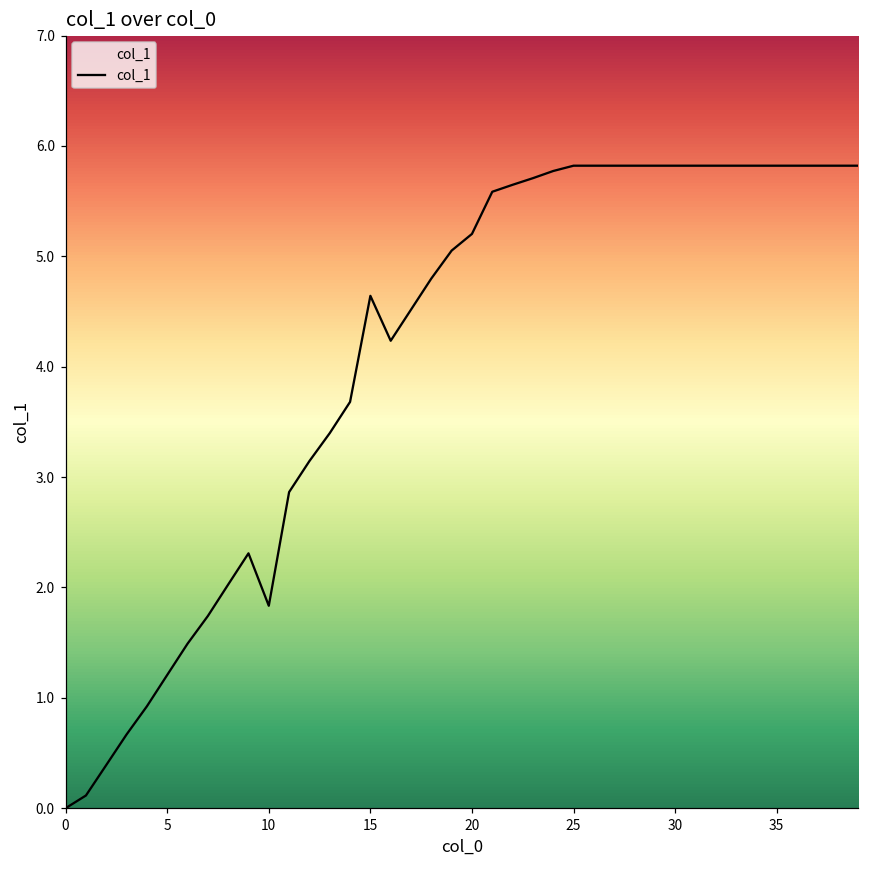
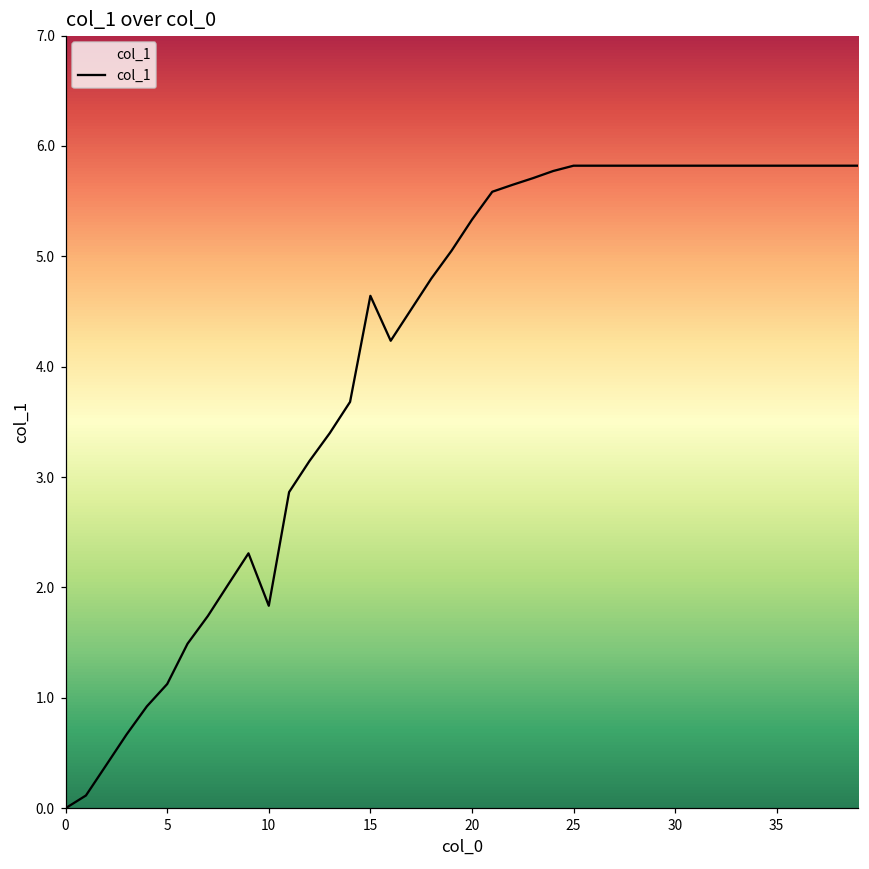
  {
    "0": 0.00,
-   "5": 1.21,
+   "5": 1.13,
    "10": 1.83,
    "15": 4.64,
-   "20": 5.20,
+   "20": 5.33,
    "25": 5.82,
    "30": 5.82,
    "35": 5.82
  }
